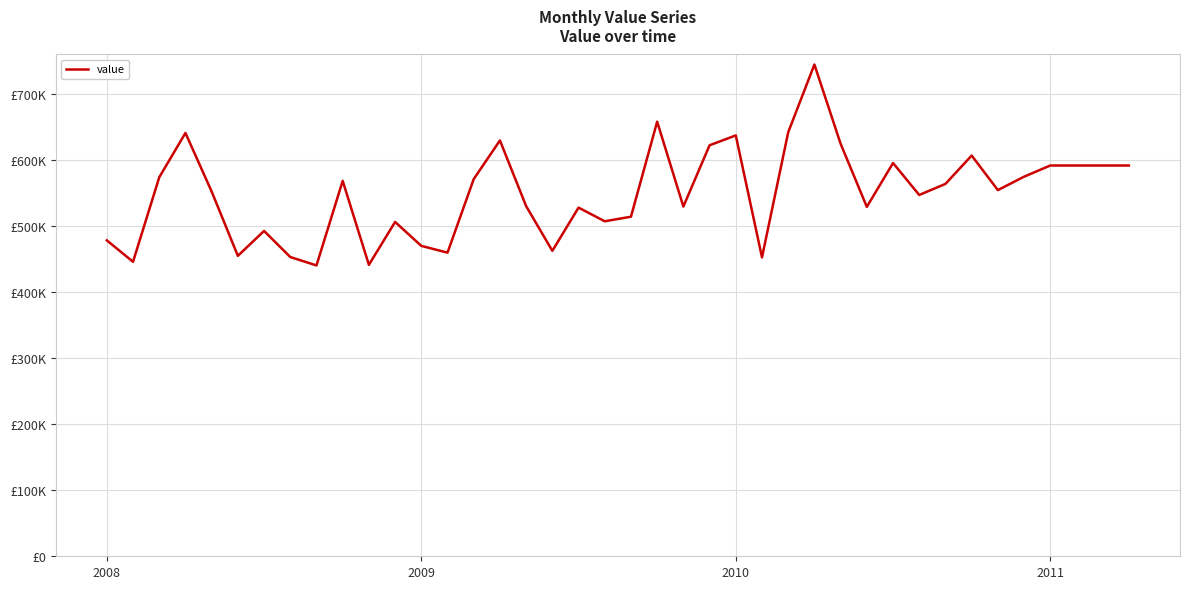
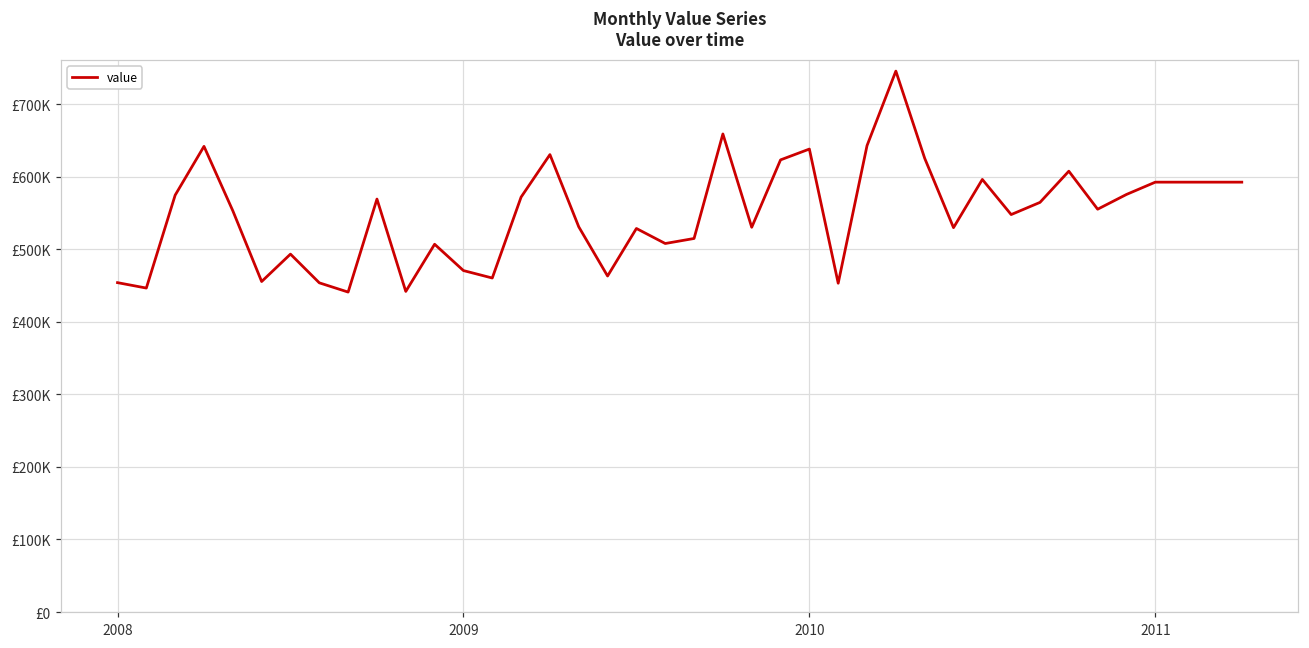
  {
-   "2008": "£480000",
+   "2008": "£450000",
    "2009": "£470000",
    "2010": "£640000",
    "2011": "£590000"
  }
